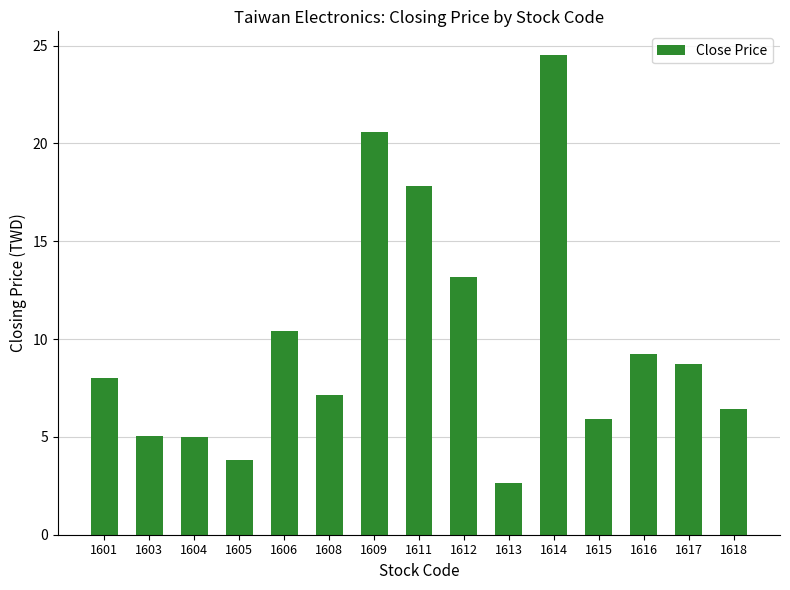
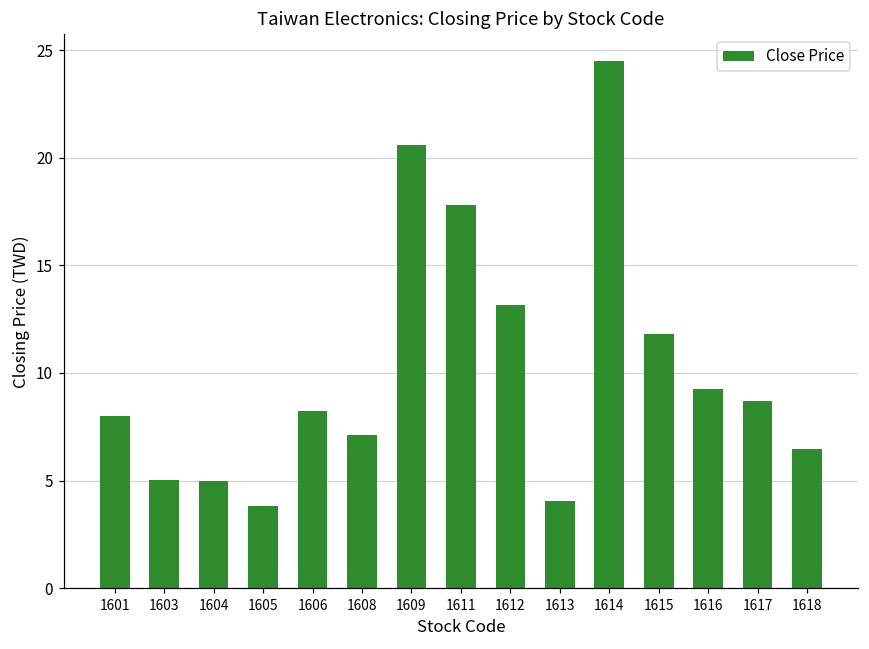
  {
    "1601": 8.0,
    "1603": 5.0,
    "1604": 5.0,
    "1605": 3.8,
-   "1606": 10.4,
+   "1606": 8.2,
    "1608": 7.1,
    "1609": 20.6,
    "1611": 17.8,
    "1612": 13.2,
-   "1613": 2.7,
+   "1613": 4.1,
    "1614": 24.5,
-   "1615": 5.9,
+   "1615": 11.8,
    "1616": 9.3,
    "1617": 8.7,
    "1618": 6.5
  }
